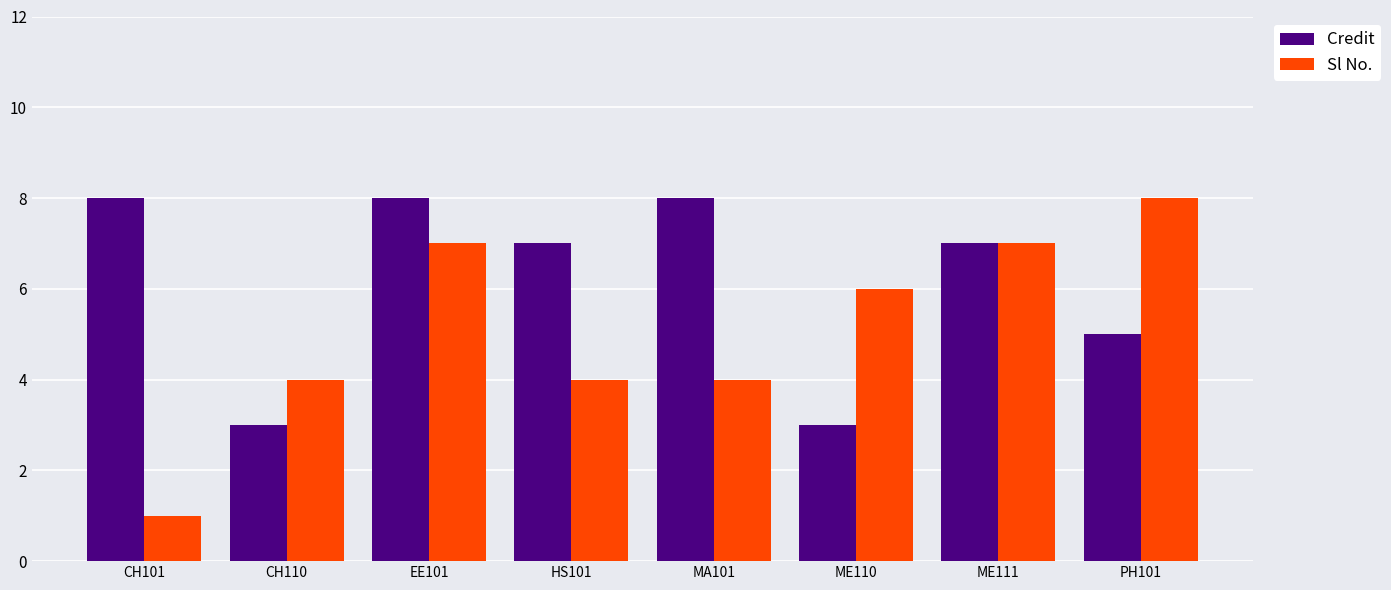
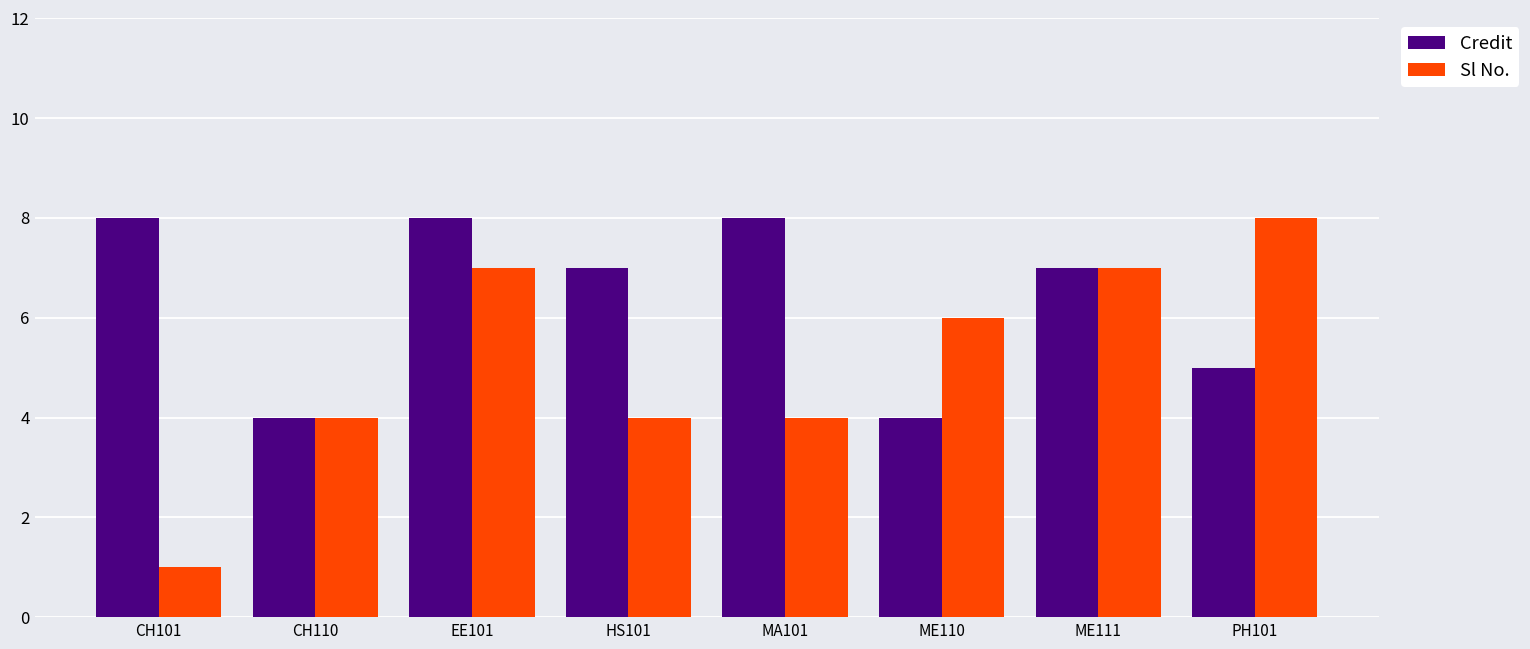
  {
    "Credit": {
      "CH101": 8,
-     "CH110": 3,
+     "CH110": 4,
      "EE101": 8,
      "HS101": 7,
      "MA101": 8,
-     "ME110": 3,
+     "ME110": 4,
      "ME111": 7,
      "PH101": 5
    },
    "Sl No.": {
      "CH101": 1,
      "CH110": 4,
      "EE101": 7,
      "HS101": 4,
      "MA101": 4,
      "ME110": 6,
      "ME111": 7,
      "PH101": 8
    }
  }
